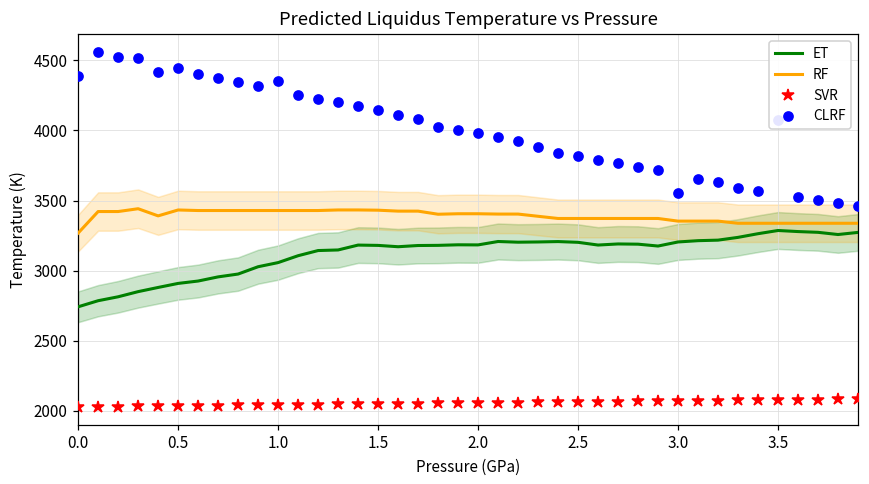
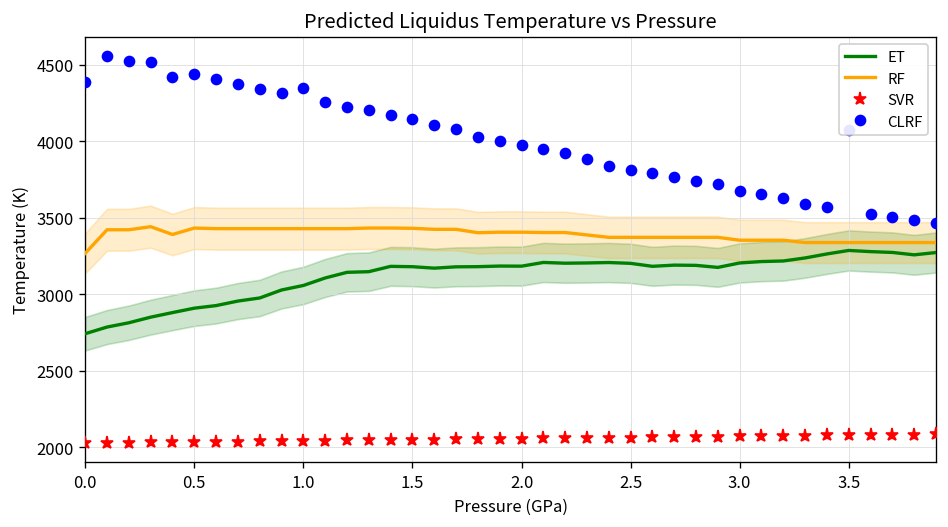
  {
    "SVR": {
      "0.0": 2030,
      "0.5": 2030,
      "1.0": 2040,
      "1.5": 2050,
      "2.0": 2060,
      "2.5": 2060,
      "3.0": 2070,
      "3.5": 2080
    },
    "CLRF": {
      "0.0": 4390,
      "0.5": 4440,
      "1.0": 4350,
      "1.5": 4140,
      "2.0": 3980,
      "2.5": 3810,
-     "3.0": 3550
+     "3.0": 3680
    }
  }
